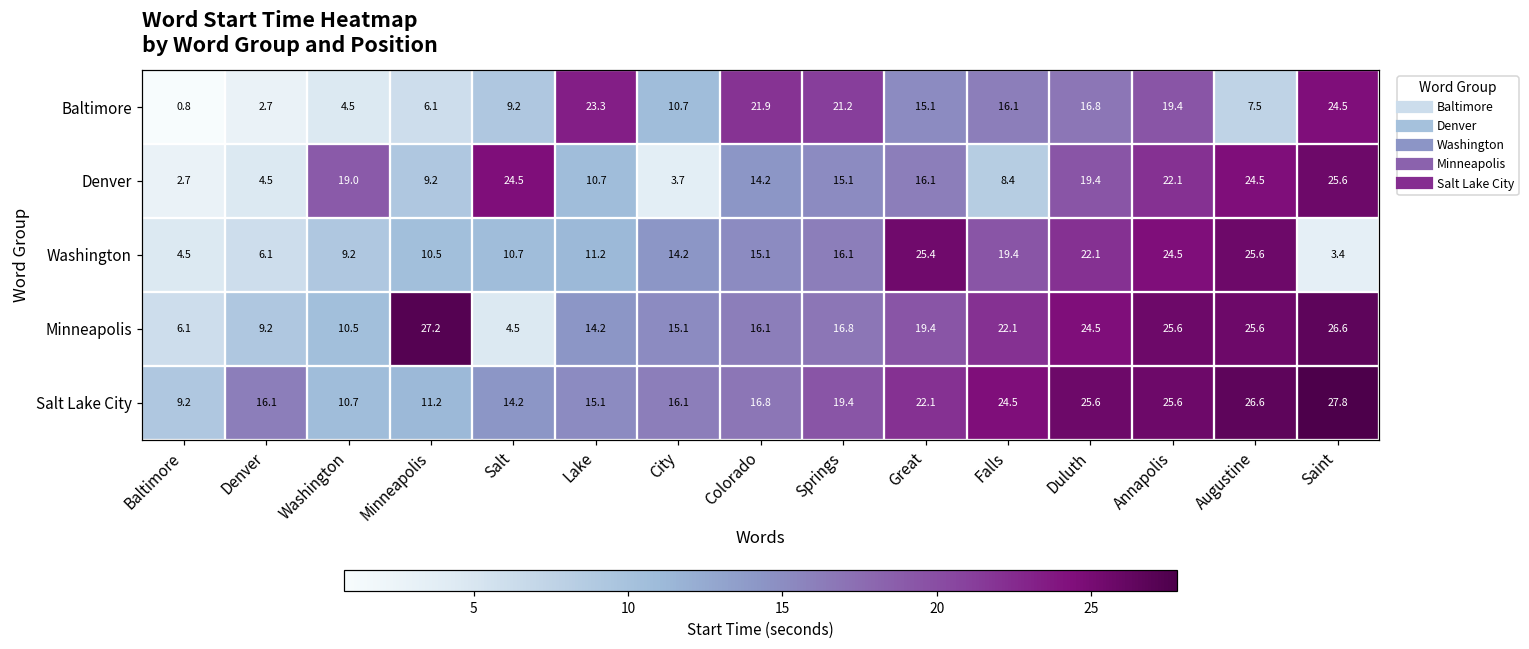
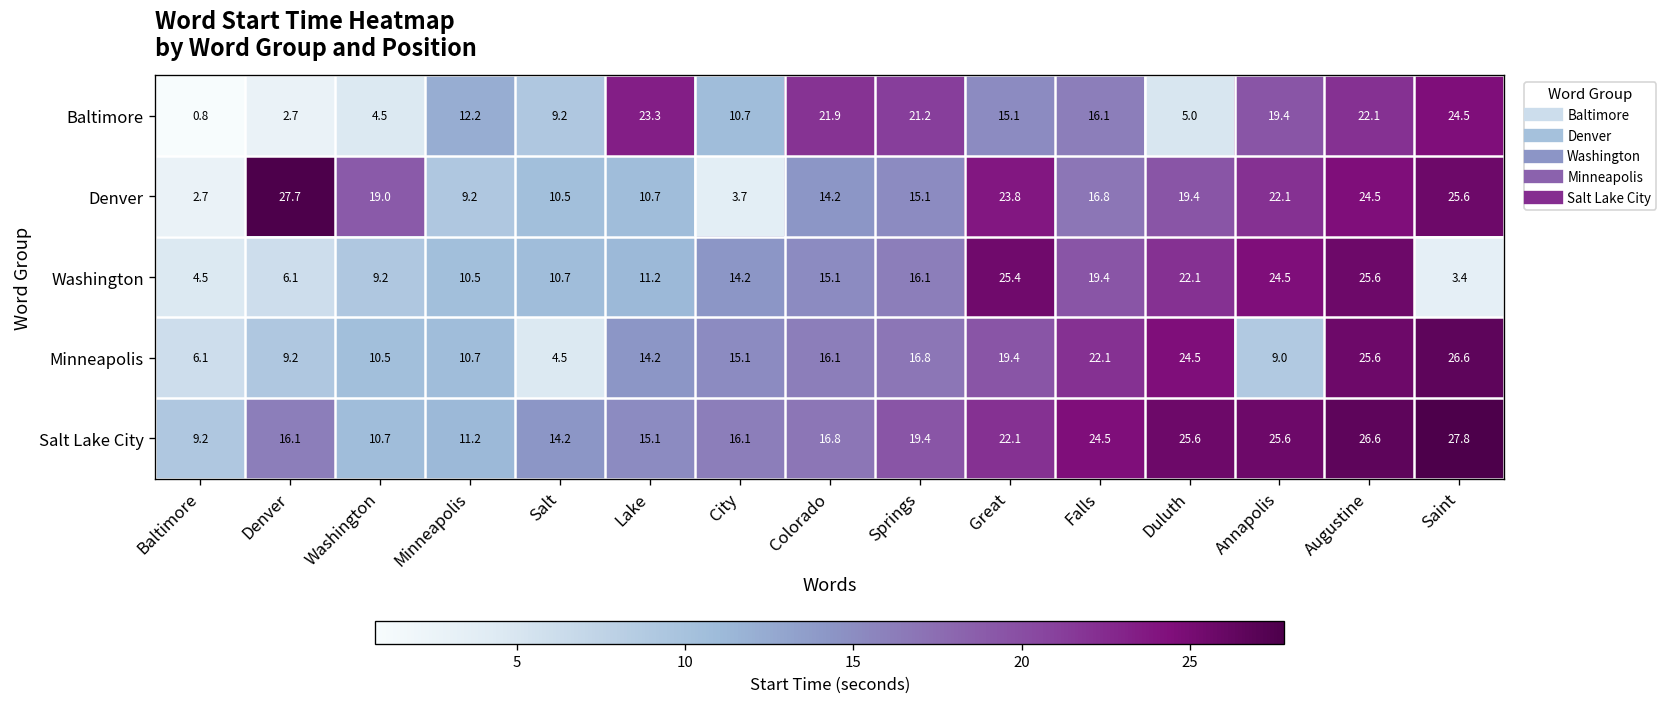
  {
    "Baltimore": {
      "Baltimore": 0.8,
      "Denver": 2.7,
      "Washington": 4.5,
-     "Minneapolis": 6.1,
+     "Minneapolis": 12.2,
      "Salt": 9.2,
      "Lake": 23.3,
      "City": 10.7,
      "Colorado": 21.9,
      "Springs": 21.2,
      "Great": 15.1,
      "Falls": 16.1,
-     "Duluth": 16.8,
+     "Duluth": 5.0,
      "Annapolis": 19.4,
-     "Augustine": 7.5,
+     "Augustine": 22.1,
      "Saint": 24.5
    },
    "Denver": {
      "Baltimore": 2.7,
-     "Denver": 4.5,
+     "Denver": 27.7,
      "Washington": 19.0,
      "Minneapolis": 9.2,
-     "Salt": 24.5,
+     "Salt": 10.5,
      "Lake": 10.7,
      "City": 3.7,
      "Colorado": 14.2,
      "Springs": 15.1,
-     "Great": 16.1,
-     "Falls": 8.4,
+     "Great": 23.8,
+     "Falls": 16.8,
      "Duluth": 19.4,
      "Annapolis": 22.1,
      "Augustine": 24.5,
      "Saint": 25.6
    },
    "Washington": {
      "Baltimore": 4.5,
      "Denver": 6.1,
      "Washington": 9.2,
      "Minneapolis": 10.5,
      "Salt": 10.7,
      "Lake": 11.2,
      "City": 14.2,
      "Colorado": 15.1,
      "Springs": 16.1,
      "Great": 25.4,
      "Falls": 19.4,
      "Duluth": 22.1,
      "Annapolis": 24.5,
      "Augustine": 25.6,
      "Saint": 3.4
    },
    "Minneapolis": {
      "Baltimore": 6.1,
      "Denver": 9.2,
      "Washington": 10.5,
-     "Minneapolis": 27.2,
+     "Minneapolis": 10.7,
      "Salt": 4.5,
      "Lake": 14.2,
      "City": 15.1,
      "Colorado": 16.1,
      "Springs": 16.8,
      "Great": 19.4,
      "Falls": 22.1,
      "Duluth": 24.5,
-     "Annapolis": 25.6,
+     "Annapolis": 9.0,
      "Augustine": 25.6,
      "Saint": 26.6
    },
    "Salt Lake City": {
      "Baltimore": 9.2,
      "Denver": 16.1,
      "Washington": 10.7,
      "Minneapolis": 11.2,
      "Salt": 14.2,
      "Lake": 15.1,
      "City": 16.1,
      "Colorado": 16.8,
      "Springs": 19.4,
      "Great": 22.1,
      "Falls": 24.5,
      "Duluth": 25.6,
      "Annapolis": 25.6,
      "Augustine": 26.6,
      "Saint": 27.8
    }
  }
